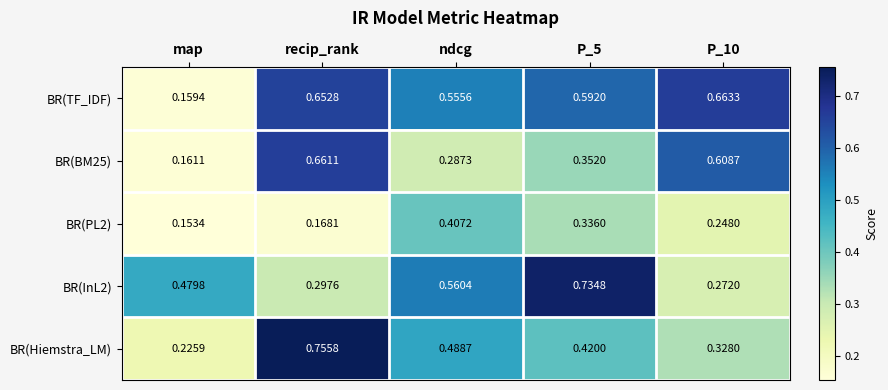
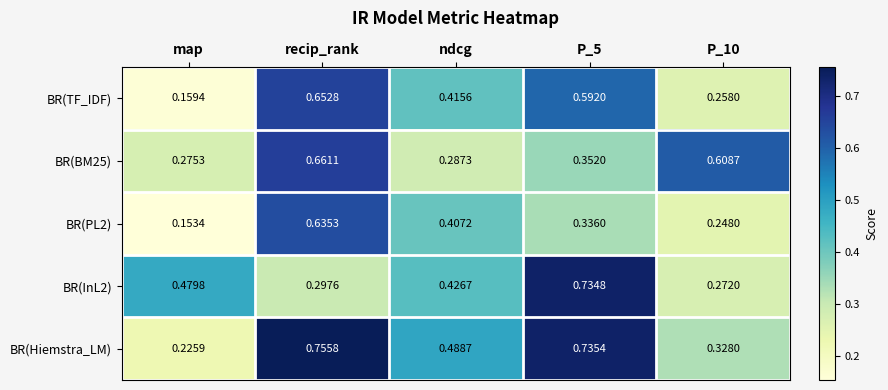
  {
    "BR(TF_IDF)": {
      "map": 0.1594,
      "recip_rank": 0.6528,
-     "ndcg": 0.5556,
+     "ndcg": 0.4156,
      "P_5": 0.5920,
-     "P_10": 0.6633
+     "P_10": 0.2580
    },
    "BR(BM25)": {
-     "map": 0.1611,
+     "map": 0.2753,
      "recip_rank": 0.6611,
      "ndcg": 0.2873,
      "P_5": 0.3520,
      "P_10": 0.6087
    },
    "BR(PL2)": {
      "map": 0.1534,
-     "recip_rank": 0.1681,
+     "recip_rank": 0.6353,
      "ndcg": 0.4072,
      "P_5": 0.3360,
      "P_10": 0.2480
    },
    "BR(InL2)": {
      "map": 0.4798,
      "recip_rank": 0.2976,
-     "ndcg": 0.5604,
+     "ndcg": 0.4267,
      "P_5": 0.7348,
      "P_10": 0.2720
    },
    "BR(Hiemstra_LM)": {
      "map": 0.2259,
      "recip_rank": 0.7558,
      "ndcg": 0.4887,
-     "P_5": 0.4200,
+     "P_5": 0.7354,
      "P_10": 0.3280
    }
  }
